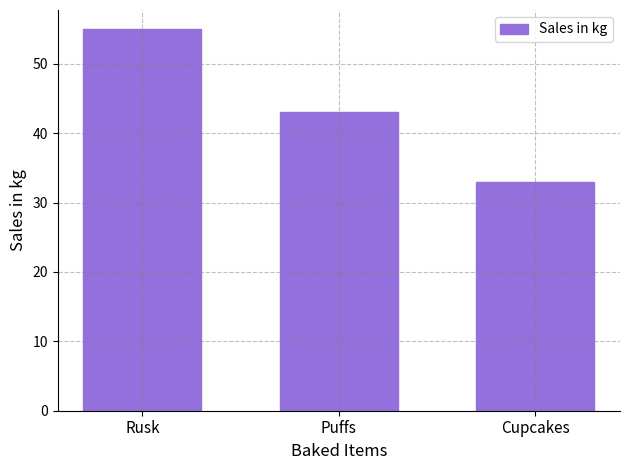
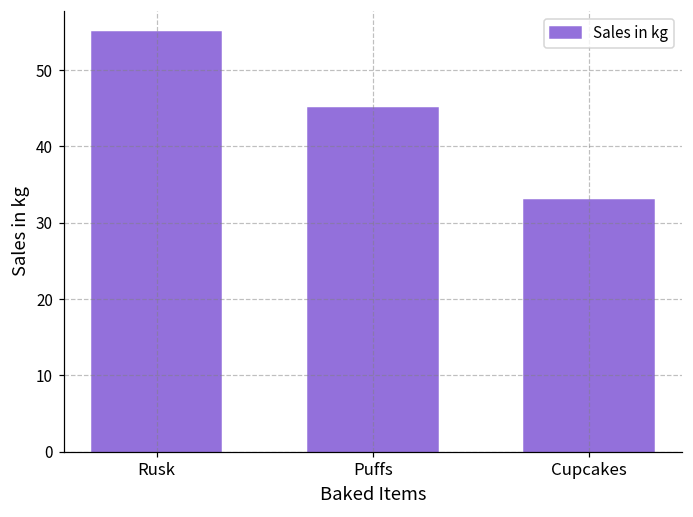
  {
    "Rusk": 55,
-   "Puffs": 43,
+   "Puffs": 45,
    "Cupcakes": 33
  }
